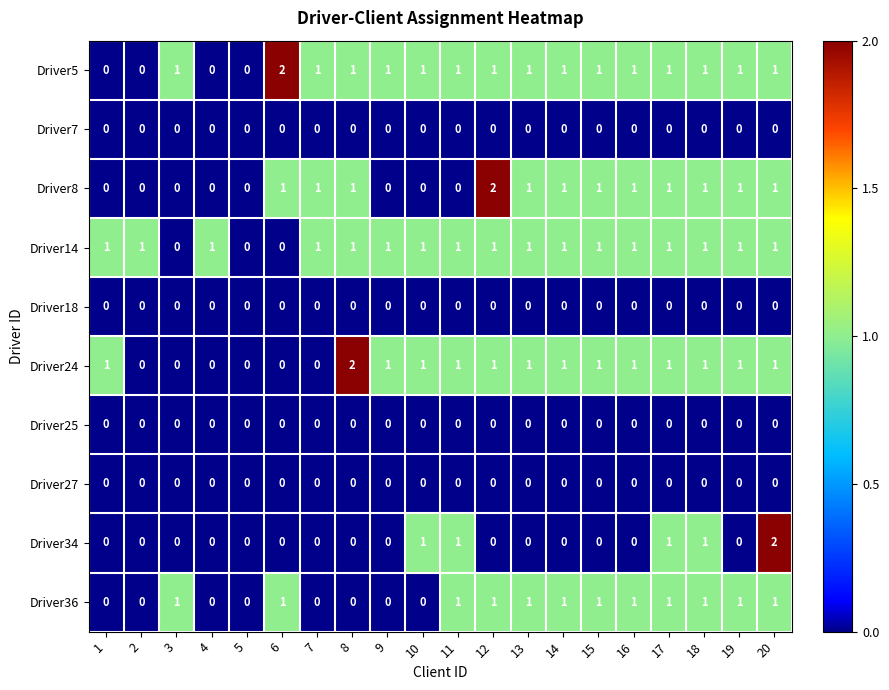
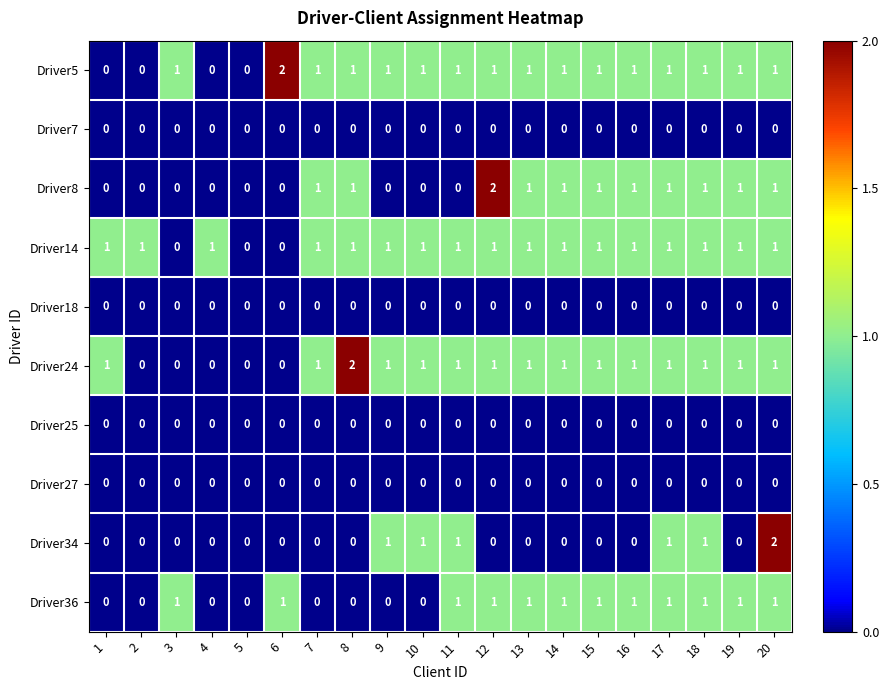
  {
    "Driver5": {
      "1": 0,
      "2": 0,
      "3": 1,
      "4": 0,
      "5": 0,
      "6": 2,
      "7": 1,
      "8": 1,
      "9": 1,
      "10": 1,
      "11": 1,
      "12": 1,
      "13": 1,
      "14": 1,
      "15": 1,
      "16": 1,
      "17": 1,
      "18": 1,
      "19": 1,
      "20": 1
    },
    "Driver7": {
      "1": 0,
      "2": 0,
      "3": 0,
      "4": 0,
      "5": 0,
      "6": 0,
      "7": 0,
      "8": 0,
      "9": 0,
      "10": 0,
      "11": 0,
      "12": 0,
      "13": 0,
      "14": 0,
      "15": 0,
      "16": 0,
      "17": 0,
      "18": 0,
      "19": 0,
      "20": 0
    },
    "Driver8": {
      "1": 0,
      "2": 0,
      "3": 0,
      "4": 0,
      "5": 0,
-     "6": 1,
+     "6": 0,
      "7": 1,
      "8": 1,
      "9": 0,
      "10": 0,
      "11": 0,
      "12": 2,
      "13": 1,
      "14": 1,
      "15": 1,
      "16": 1,
      "17": 1,
      "18": 1,
      "19": 1,
      "20": 1
    },
    "Driver14": {
      "1": 1,
      "2": 1,
      "3": 0,
      "4": 1,
      "5": 0,
      "6": 0,
      "7": 1,
      "8": 1,
      "9": 1,
      "10": 1,
      "11": 1,
      "12": 1,
      "13": 1,
      "14": 1,
      "15": 1,
      "16": 1,
      "17": 1,
      "18": 1,
      "19": 1,
      "20": 1
    },
    "Driver18": {
      "1": 0,
      "2": 0,
      "3": 0,
      "4": 0,
      "5": 0,
      "6": 0,
      "7": 0,
      "8": 0,
      "9": 0,
      "10": 0,
      "11": 0,
      "12": 0,
      "13": 0,
      "14": 0,
      "15": 0,
      "16": 0,
      "17": 0,
      "18": 0,
      "19": 0,
      "20": 0
    },
    "Driver24": {
      "1": 1,
      "2": 0,
      "3": 0,
      "4": 0,
      "5": 0,
      "6": 0,
-     "7": 0,
+     "7": 1,
      "8": 2,
      "9": 1,
      "10": 1,
      "11": 1,
      "12": 1,
      "13": 1,
      "14": 1,
      "15": 1,
      "16": 1,
      "17": 1,
      "18": 1,
      "19": 1,
      "20": 1
    },
    "Driver25": {
      "1": 0,
      "2": 0,
      "3": 0,
      "4": 0,
      "5": 0,
      "6": 0,
      "7": 0,
      "8": 0,
      "9": 0,
      "10": 0,
      "11": 0,
      "12": 0,
      "13": 0,
      "14": 0,
      "15": 0,
      "16": 0,
      "17": 0,
      "18": 0,
      "19": 0,
      "20": 0
    },
    "Driver27": {
      "1": 0,
      "2": 0,
      "3": 0,
      "4": 0,
      "5": 0,
      "6": 0,
      "7": 0,
      "8": 0,
      "9": 0,
      "10": 0,
      "11": 0,
      "12": 0,
      "13": 0,
      "14": 0,
      "15": 0,
      "16": 0,
      "17": 0,
      "18": 0,
      "19": 0,
      "20": 0
    },
    "Driver34": {
      "1": 0,
      "2": 0,
      "3": 0,
      "4": 0,
      "5": 0,
      "6": 0,
      "7": 0,
      "8": 0,
-     "9": 0,
+     "9": 1,
      "10": 1,
      "11": 1,
      "12": 0,
      "13": 0,
      "14": 0,
      "15": 0,
      "16": 0,
      "17": 1,
      "18": 1,
      "19": 0,
      "20": 2
    },
    "Driver36": {
      "1": 0,
      "2": 0,
      "3": 1,
      "4": 0,
      "5": 0,
      "6": 1,
      "7": 0,
      "8": 0,
      "9": 0,
      "10": 0,
      "11": 1,
      "12": 1,
      "13": 1,
      "14": 1,
      "15": 1,
      "16": 1,
      "17": 1,
      "18": 1,
      "19": 1,
      "20": 1
    }
  }
